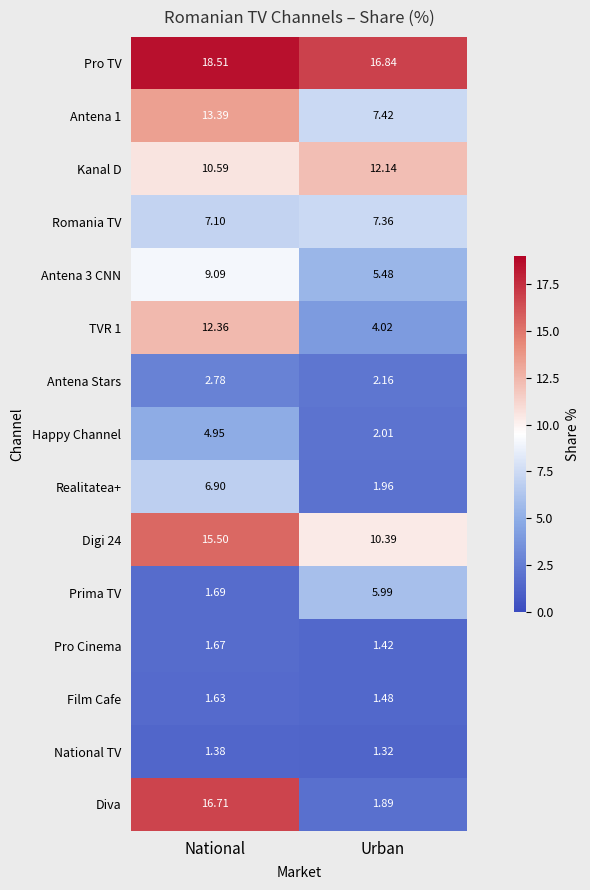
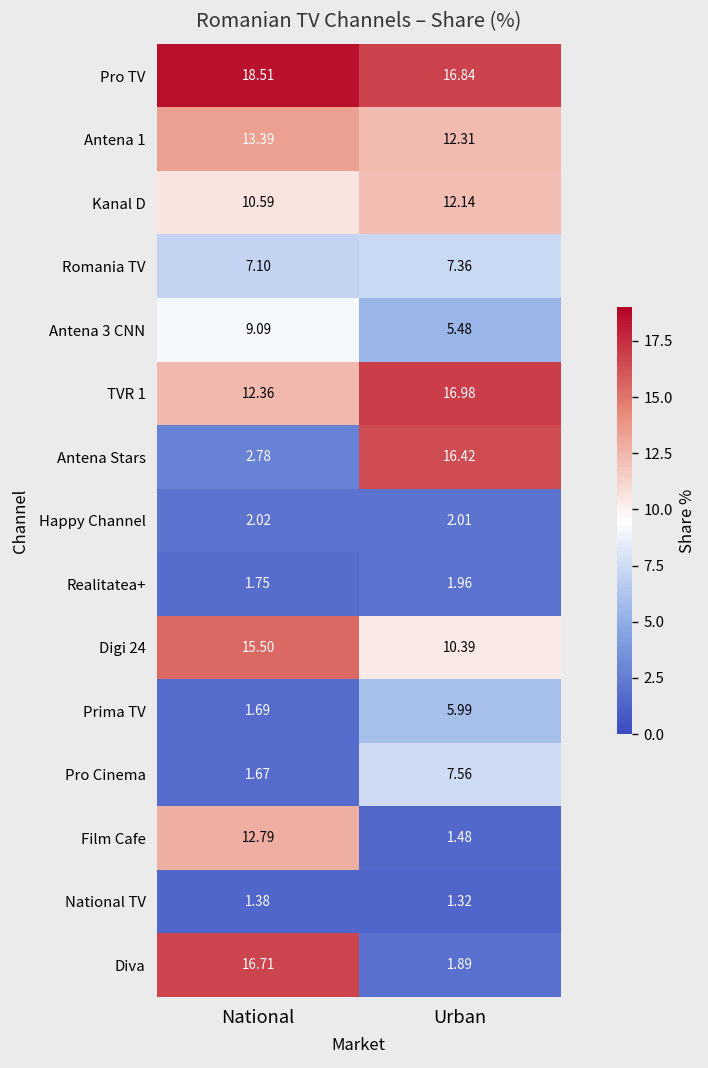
  {
    "Pro TV": {
      "National": 18.51,
      "Urban": 16.84
    },
    "Antena 1": {
      "National": 13.39,
-     "Urban": 7.42
+     "Urban": 12.31
    },
    "Kanal D": {
      "National": 10.59,
      "Urban": 12.14
    },
    "Romania TV": {
      "National": 7.10,
      "Urban": 7.36
    },
    "Antena 3 CNN": {
      "National": 9.09,
      "Urban": 5.48
    },
    "TVR 1": {
      "National": 12.36,
-     "Urban": 4.02
+     "Urban": 16.98
    },
    "Antena Stars": {
      "National": 2.78,
-     "Urban": 2.16
+     "Urban": 16.42
    },
    "Happy Channel": {
-     "National": 4.95,
+     "National": 2.02,
      "Urban": 2.01
    },
    "Realitatea+": {
-     "National": 6.90,
+     "National": 1.75,
      "Urban": 1.96
    },
    "Digi 24": {
      "National": 15.50,
      "Urban": 10.39
    },
    "Prima TV": {
      "National": 1.69,
      "Urban": 5.99
    },
    "Pro Cinema": {
      "National": 1.67,
-     "Urban": 1.42
+     "Urban": 7.56
    },
    "Film Cafe": {
-     "National": 1.63,
+     "National": 12.79,
      "Urban": 1.48
    },
    "National TV": {
      "National": 1.38,
      "Urban": 1.32
    },
    "Diva": {
      "National": 16.71,
      "Urban": 1.89
    }
  }
